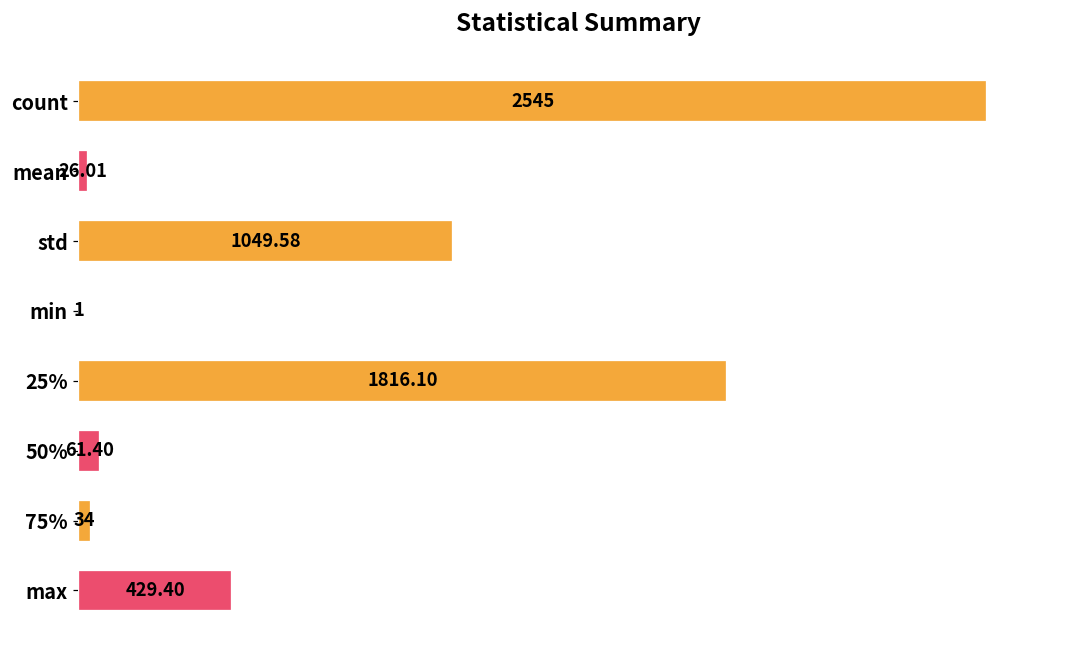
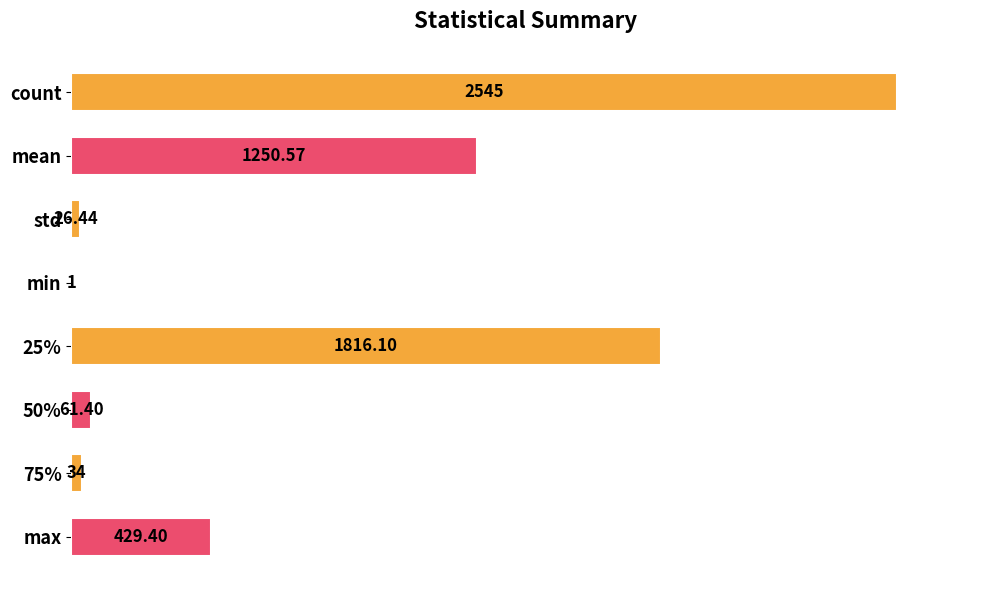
  {
-   "mean": 26.01,
-   "std": 1049.58
+   "mean": 1250.57,
+   "std": 26.44
  }
